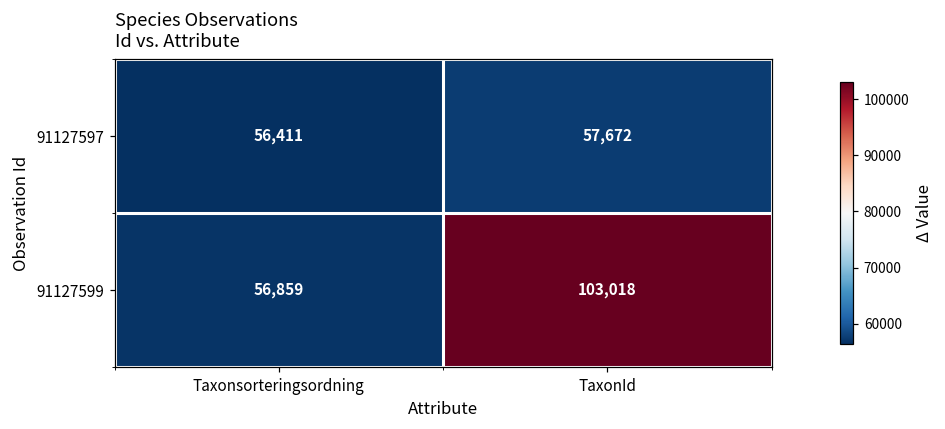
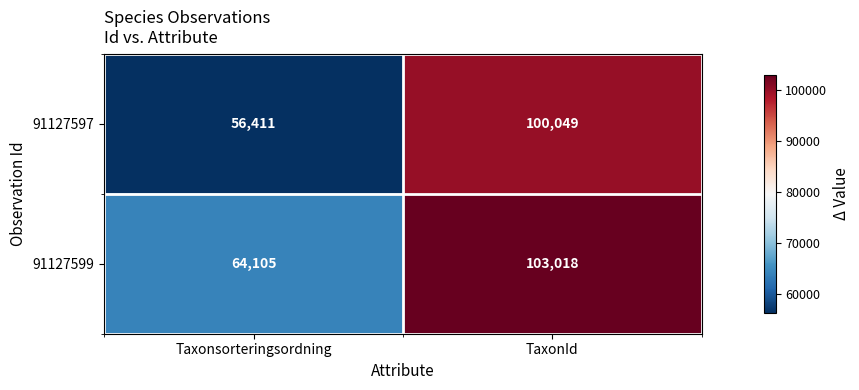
  {
    "91127597": {
      "Taxonsorteringsordning": "56,411",
-     "TaxonId": "57,672"
+     "TaxonId": "100,049"
    },
    "91127599": {
-     "Taxonsorteringsordning": "56,859",
+     "Taxonsorteringsordning": "64,105",
      "TaxonId": "103,018"
    }
  }
